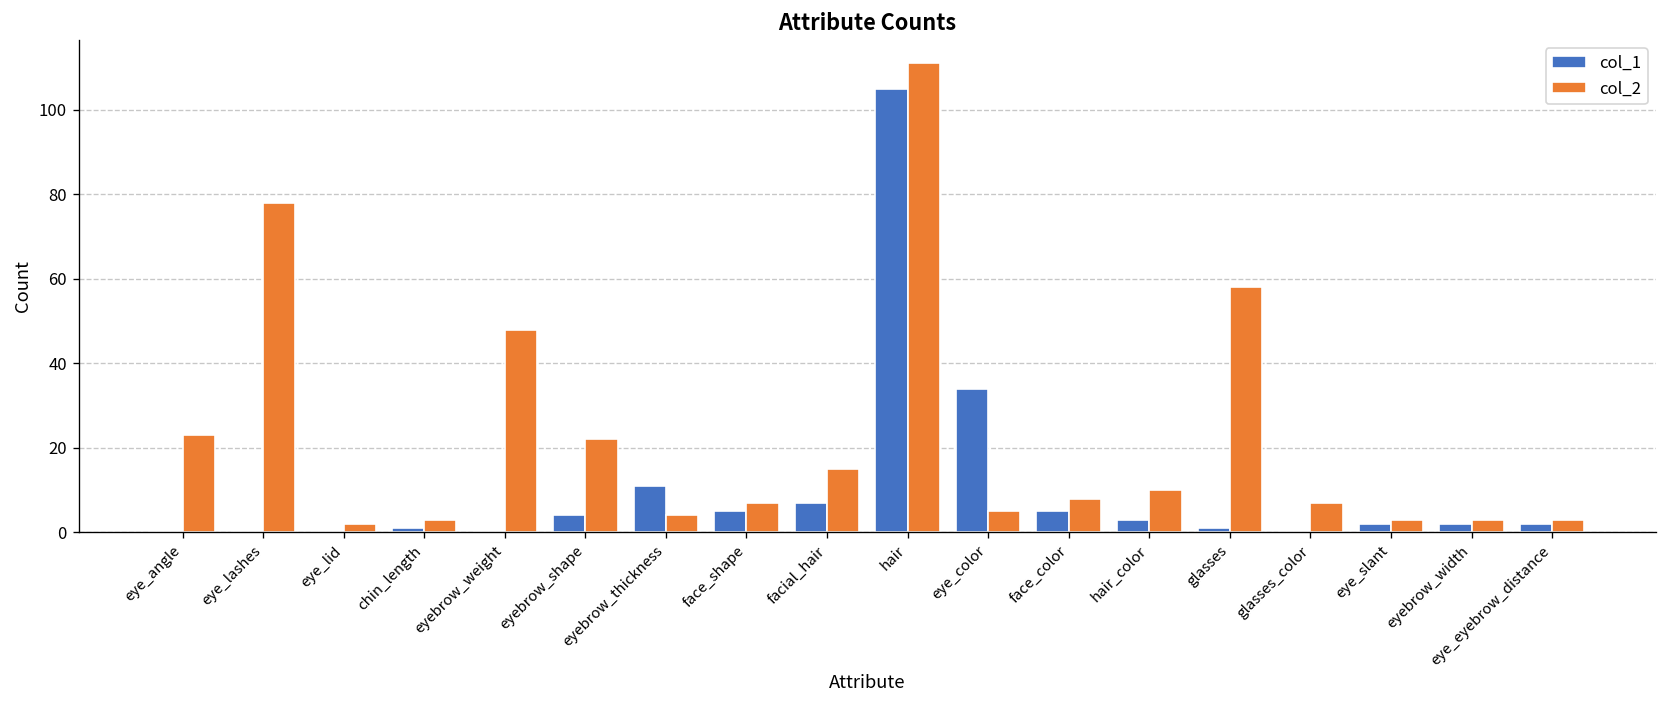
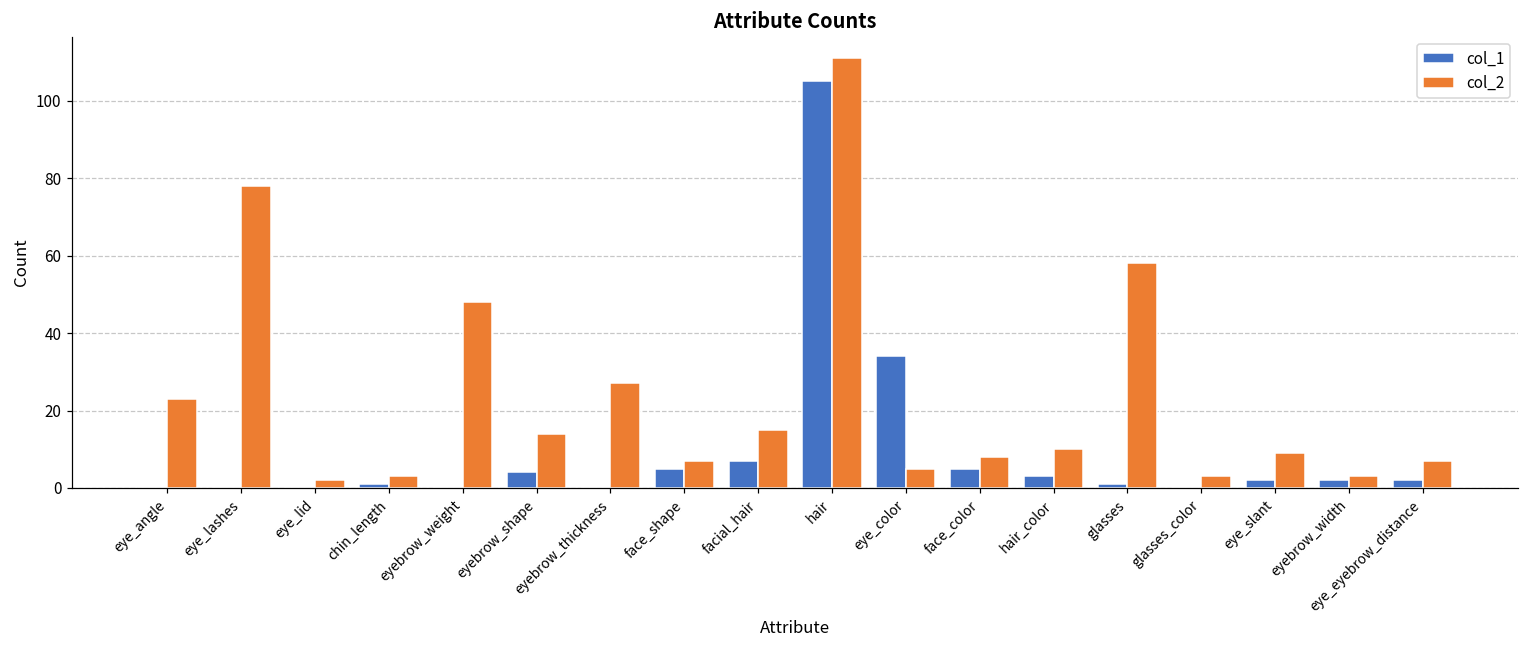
  {
    "col_1": {
      "eye_angle": 0,
      "eye_lashes": 0,
      "eye_lid": 0,
      "chin_length": 1,
      "eyebrow_weight": 0,
      "eyebrow_shape": 4,
-     "eyebrow_thickness": 11,
+     "eyebrow_thickness": 0,
      "face_shape": 5,
      "facial_hair": 7,
      "hair": 105,
      "eye_color": 34,
      "face_color": 5,
      "hair_color": 3,
      "glasses": 1,
      "glasses_color": 0,
      "eye_slant": 2,
      "eyebrow_width": 2,
      "eye_eyebrow_distance": 2
    },
    "col_2": {
      "eye_angle": 23,
      "eye_lashes": 78,
      "eye_lid": 2,
      "chin_length": 3,
      "eyebrow_weight": 48,
-     "eyebrow_shape": 22,
-     "eyebrow_thickness": 4,
+     "eyebrow_shape": 14,
+     "eyebrow_thickness": 27,
      "face_shape": 7,
      "facial_hair": 15,
      "hair": 111,
      "eye_color": 5,
      "face_color": 8,
      "hair_color": 10,
      "glasses": 58,
-     "glasses_color": 7,
-     "eye_slant": 3,
+     "glasses_color": 3,
+     "eye_slant": 9,
      "eyebrow_width": 3,
-     "eye_eyebrow_distance": 3
+     "eye_eyebrow_distance": 7
    }
  }
